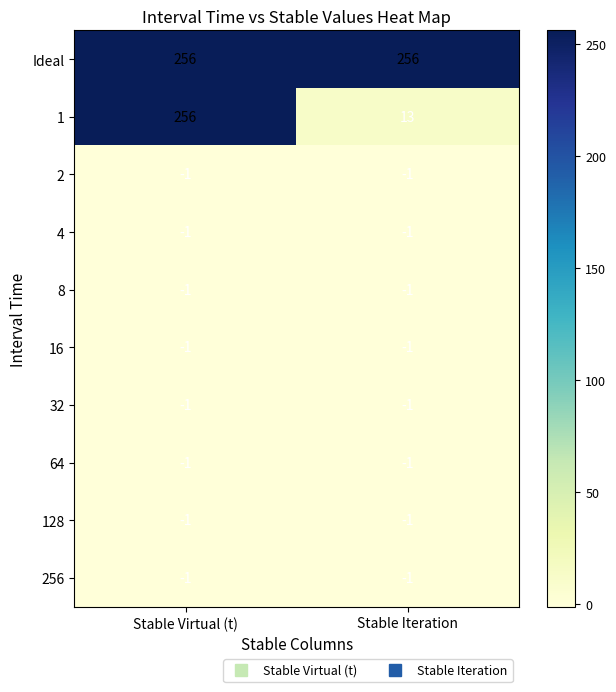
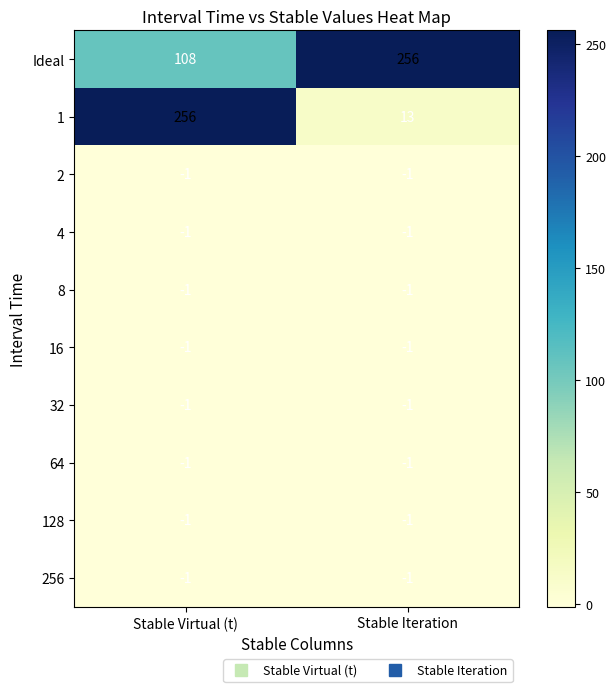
  {
    "Ideal": {
-     "Stable Virtual (t)": 256,
+     "Stable Virtual (t)": 108,
      "Stable Iteration": 256
    },
    "1": {
      "Stable Virtual (t)": 256,
      "Stable Iteration": 13
    }
  }
